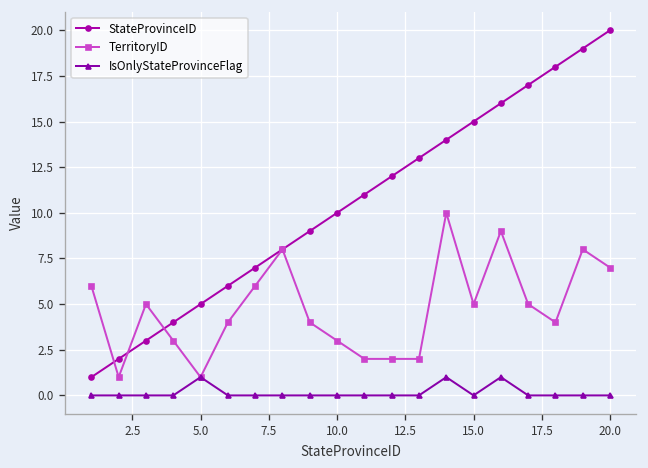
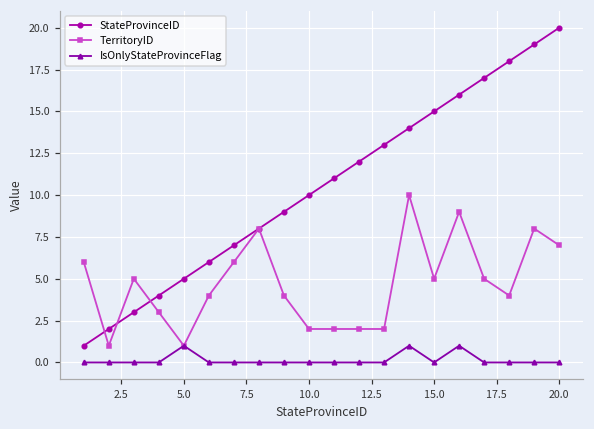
  {
    "TerritoryID": {
-     "10.0": 3,
+     "10.0": 2,
      "15.0": 5,
      "20.0": 7
    }
  }
